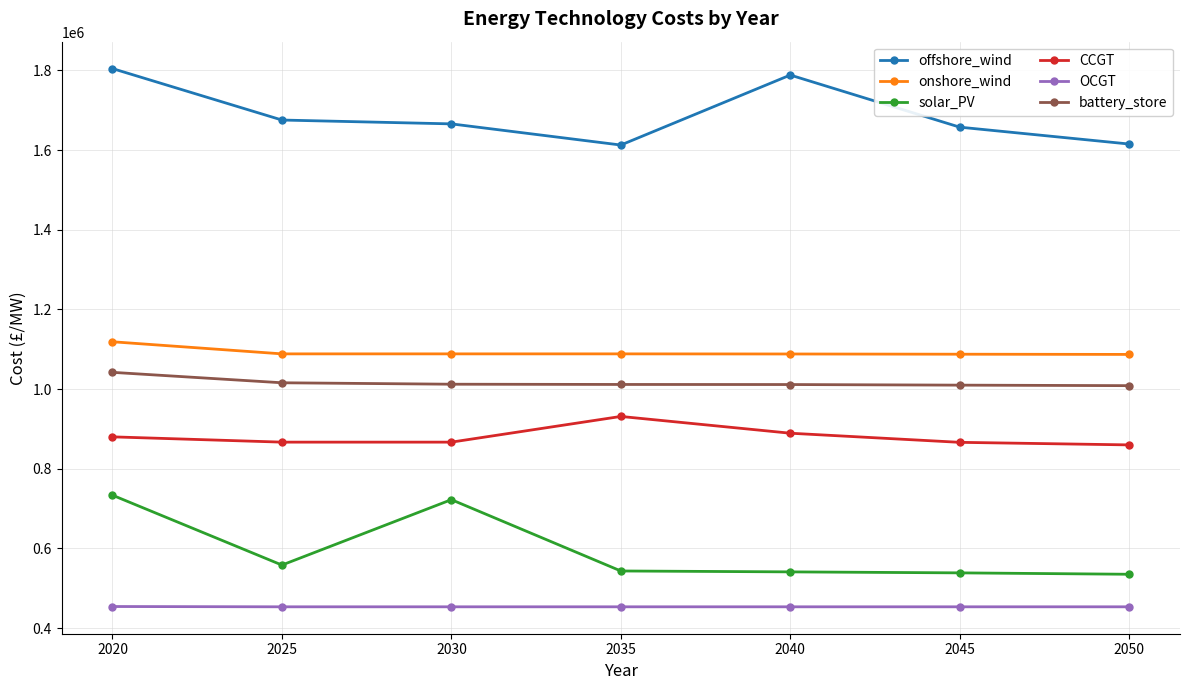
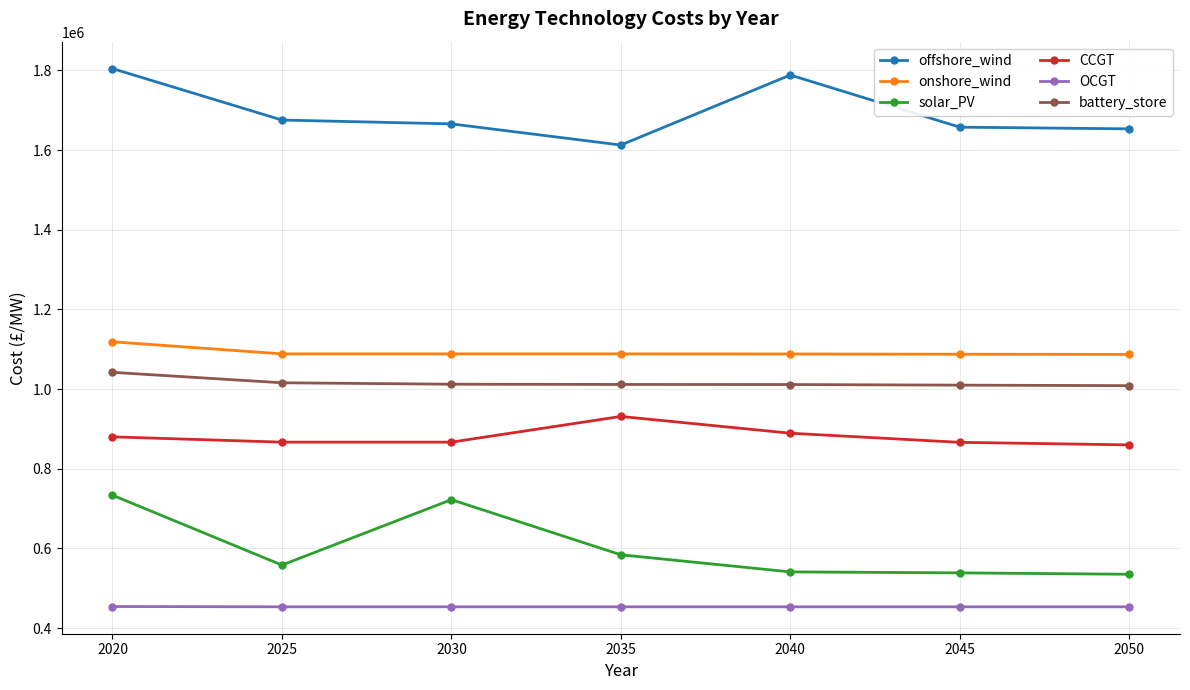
  {
    "offshore_wind": {
      "2020": 1800000,
      "2025": 1680000,
      "2030": 1670000,
      "2035": 1610000,
      "2040": 1790000,
      "2045": 1660000,
-     "2050": 1620000
+     "2050": 1650000
    },
    "onshore_wind": {
      "2020": 1120000,
      "2025": 1090000,
      "2030": 1090000,
      "2035": 1090000,
      "2040": 1090000,
      "2045": 1090000,
      "2050": 1090000
    },
    "solar_PV": {
      "2020": 730000,
      "2025": 560000,
      "2030": 720000,
-     "2035": 540000,
+     "2035": 580000,
      "2040": 540000,
      "2045": 540000,
      "2050": 530000
    },
    "CCGT": {
      "2020": 880000,
      "2025": 870000,
      "2030": 870000,
      "2035": 930000,
      "2040": 890000,
      "2045": 870000,
      "2050": 860000
    },
    "OCGT": {
      "2020": 450000,
      "2025": 450000,
      "2030": 450000,
      "2035": 450000,
      "2040": 450000,
      "2045": 450000,
      "2050": 450000
    },
    "battery_store": {
      "2020": 1040000,
      "2025": 1020000,
      "2030": 1010000,
      "2035": 1010000,
      "2040": 1010000,
      "2045": 1010000,
      "2050": 1010000
    }
  }
